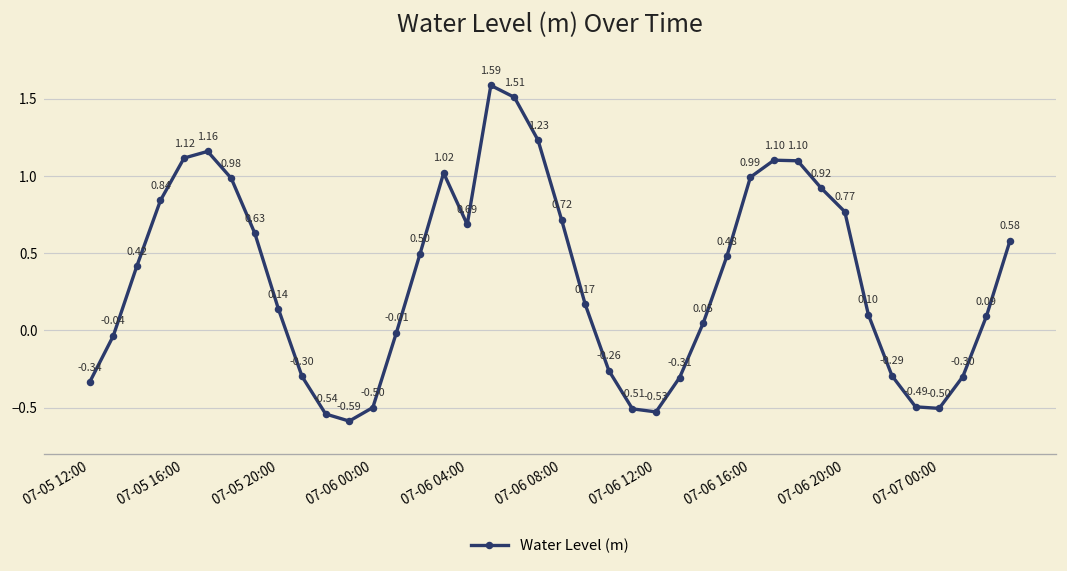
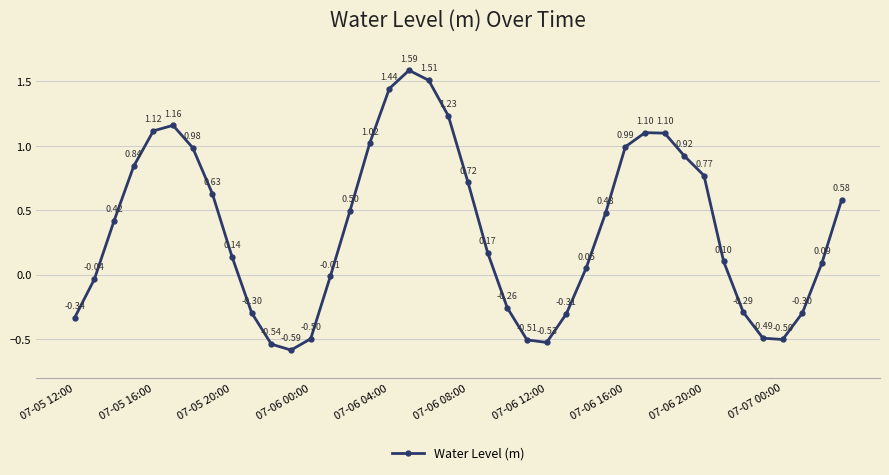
  {
    "07-05 12:00": -0.34,
    "07-05 16:00": 1.12,
    "07-05 20:00": 0.14,
    "07-06 00:00": -0.50,
-   "07-06 04:00": 0.69,
+   "07-06 04:00": 1.44,
    "07-06 08:00": 0.72,
    "07-06 12:00": -0.53,
    "07-06 16:00": 0.99,
    "07-06 20:00": 0.77,
    "07-07 00:00": -0.50
  }
